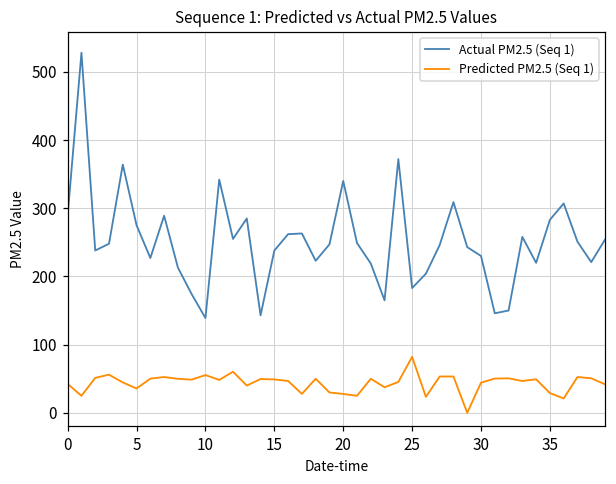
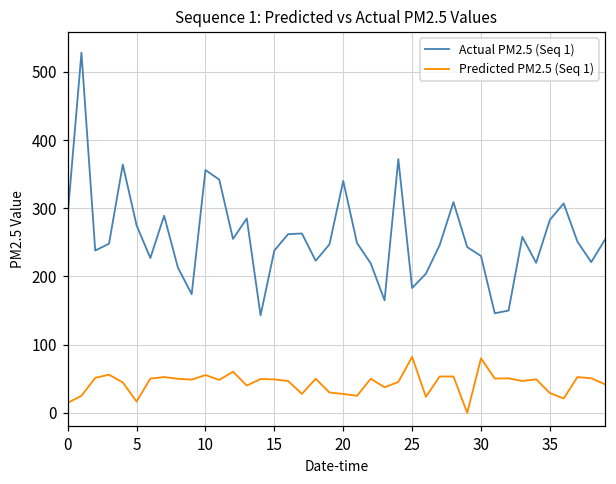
  {
    "Actual PM2.5 (Seq 1)": {
      "0": 290,
      "5": 280,
-     "10": 140,
+     "10": 360,
      "15": 240,
      "20": 340,
      "25": 180,
      "30": 230,
      "35": 280
    },
    "Predicted PM2.5 (Seq 1)": {
-     "0": 40,
-     "5": 40,
+     "0": 10,
+     "5": 20,
      "10": 60,
      "15": 50,
      "20": 30,
      "25": 80,
-     "30": 40,
+     "30": 80,
      "35": 30
    }
  }
